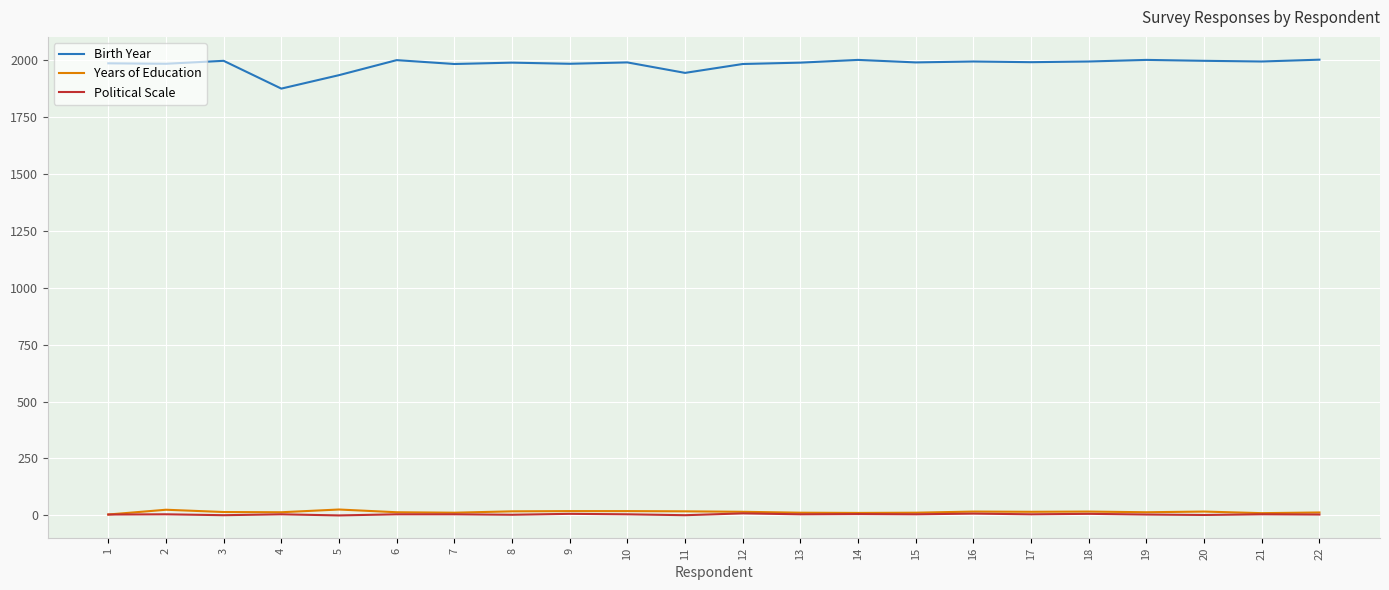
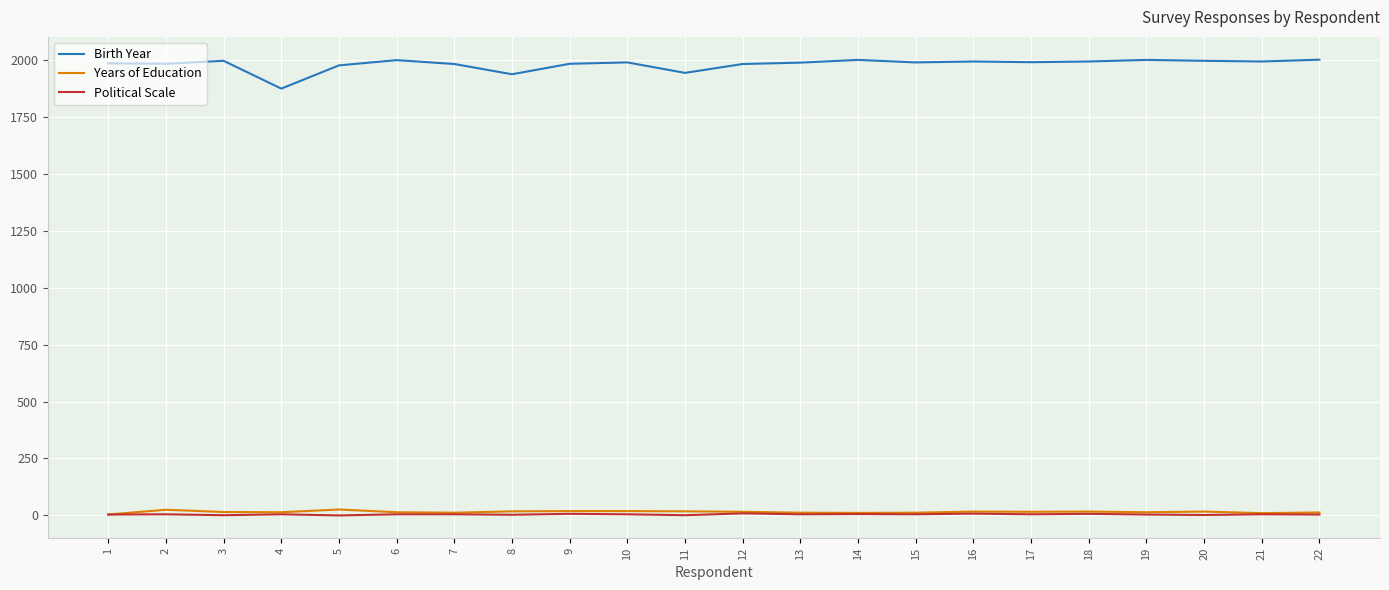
  {
    "Birth Year": {
      "3": 2000,
      "4": 1870,
-     "5": 1930,
+     "5": 1980,
      "6": 2000,
      "7": 1980,
-     "8": 1990,
+     "8": 1940,
      "9": 1980,
      "10": 1990,
      "11": 1940,
      "12": 1980,
      "13": 1990,
      "14": 2000,
      "15": 1990,
      "16": 1990,
      "17": 1990,
      "18": 1990,
      "19": 2000,
      "20": 2000,
      "21": 1990,
      "22": 2000
    },
    "Years of Education": {
      "2": 30,
      "3": 20,
      "5": 30,
      "8": 20,
      "9": 20,
      "10": 20,
      "11": 20,
      "20": 20
    },
    "Political Scale": {
      "2": 10,
      "3": 0,
      "5": 0,
      "8": 0,
      "9": 10,
      "10": 10,
      "11": 0,
      "20": 0
    }
  }
